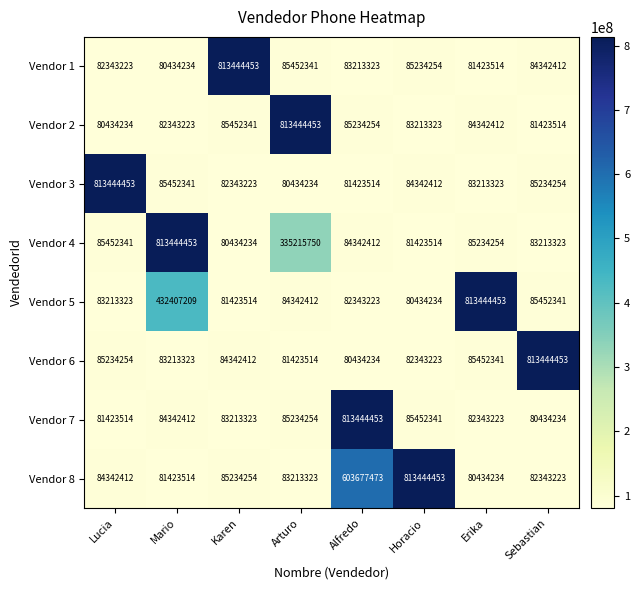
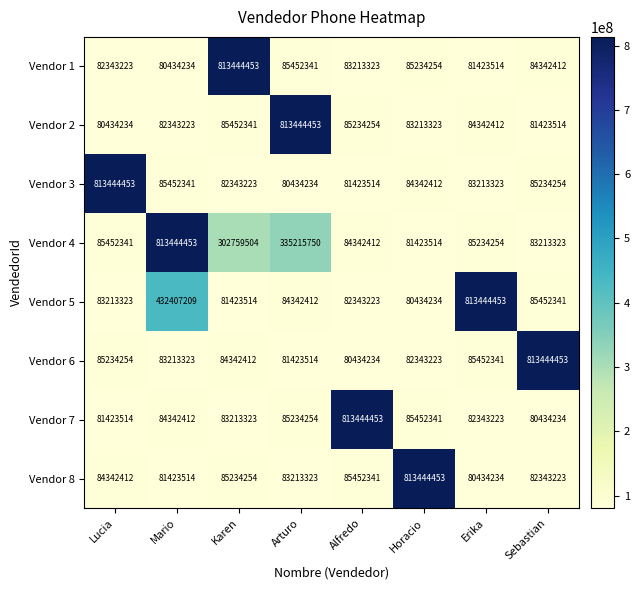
  {
    "Vendor 1": {
      "Lucia": 82343223,
      "Mario": 80434234,
      "Karen": 813444453,
      "Arturo": 85452341,
      "Alfredo": 83213323,
      "Horacio": 85234254,
      "Erika": 81423514,
      "Sebastian": 84342412
    },
    "Vendor 2": {
      "Lucia": 80434234,
      "Mario": 82343223,
      "Karen": 85452341,
      "Arturo": 813444453,
      "Alfredo": 85234254,
      "Horacio": 83213323,
      "Erika": 84342412,
      "Sebastian": 81423514
    },
    "Vendor 3": {
      "Lucia": 813444453,
      "Mario": 85452341,
      "Karen": 82343223,
      "Arturo": 80434234,
      "Alfredo": 81423514,
      "Horacio": 84342412,
      "Erika": 83213323,
      "Sebastian": 85234254
    },
    "Vendor 4": {
      "Lucia": 85452341,
      "Mario": 813444453,
-     "Karen": 80434234,
+     "Karen": 302759504,
      "Arturo": 335215750,
      "Alfredo": 84342412,
      "Horacio": 81423514,
      "Erika": 85234254,
      "Sebastian": 83213323
    },
    "Vendor 5": {
      "Lucia": 83213323,
      "Mario": 432407209,
      "Karen": 81423514,
      "Arturo": 84342412,
      "Alfredo": 82343223,
      "Horacio": 80434234,
      "Erika": 813444453,
      "Sebastian": 85452341
    },
    "Vendor 6": {
      "Lucia": 85234254,
      "Mario": 83213323,
      "Karen": 84342412,
      "Arturo": 81423514,
      "Alfredo": 80434234,
      "Horacio": 82343223,
      "Erika": 85452341,
      "Sebastian": 813444453
    },
    "Vendor 7": {
      "Lucia": 81423514,
      "Mario": 84342412,
      "Karen": 83213323,
      "Arturo": 85234254,
      "Alfredo": 813444453,
      "Horacio": 85452341,
      "Erika": 82343223,
      "Sebastian": 80434234
    },
    "Vendor 8": {
      "Lucia": 84342412,
      "Mario": 81423514,
      "Karen": 85234254,
      "Arturo": 83213323,
-     "Alfredo": 603677473,
+     "Alfredo": 85452341,
      "Horacio": 813444453,
      "Erika": 80434234,
      "Sebastian": 82343223
    }
  }
